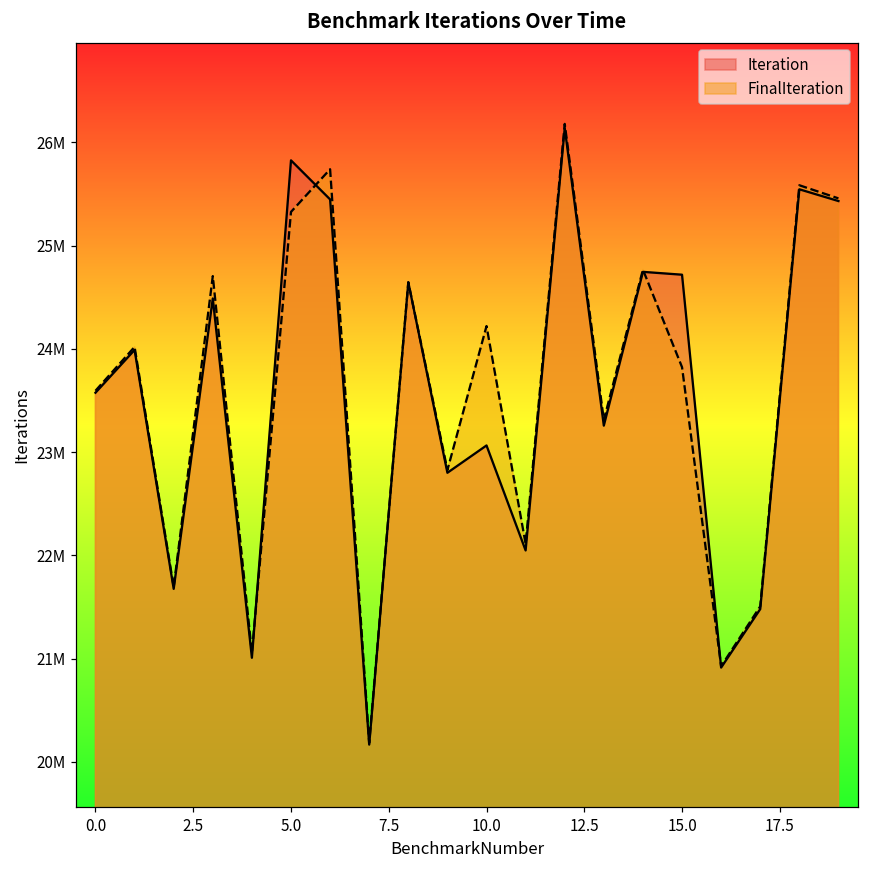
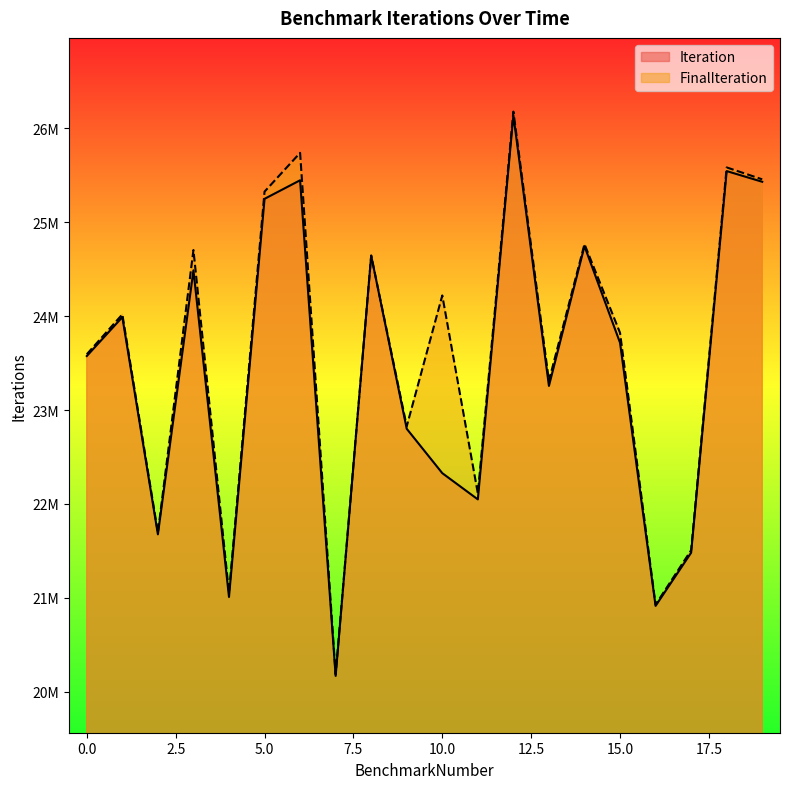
  {
    "Iteration": {
-     "5.0": 25800000,
-     "10.0": 23100000,
-     "15.0": 24700000
+     "5.0": 25200000,
+     "10.0": 22300000,
+     "15.0": 23700000
    },
    "FinalIteration": {
      "5.0": 25300000,
      "10.0": 24200000,
      "15.0": 23800000
    }
  }
